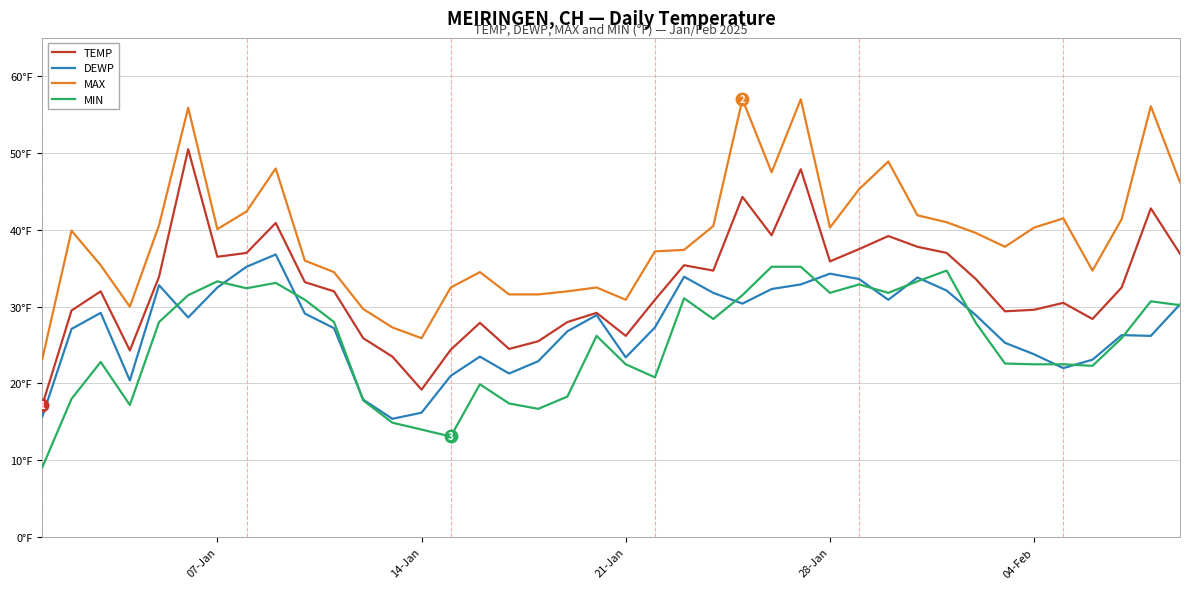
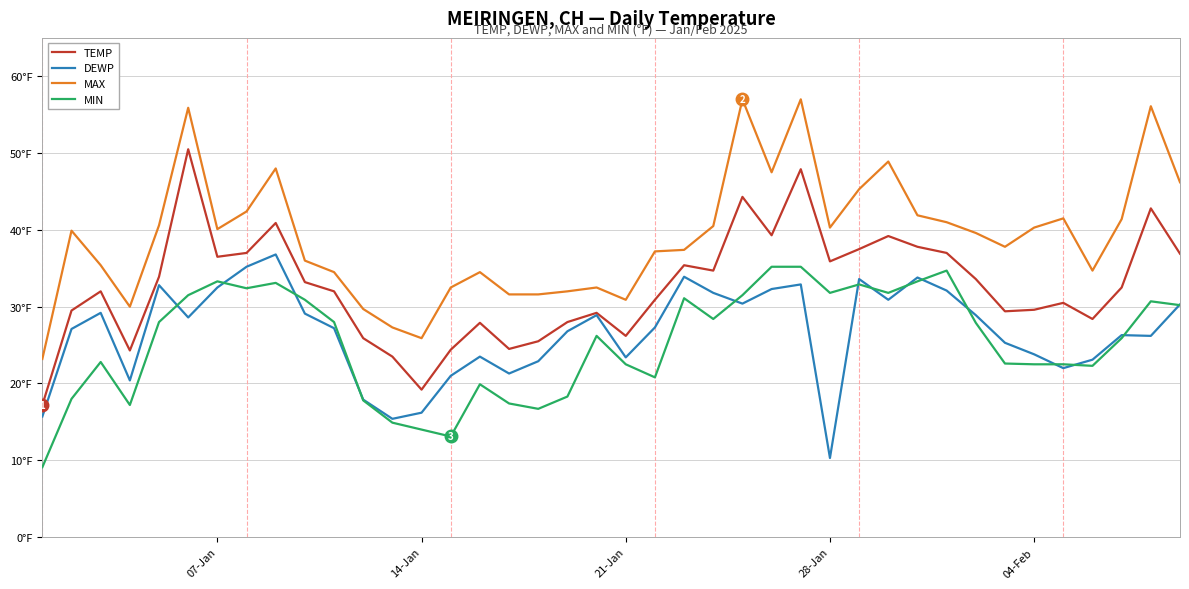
  {
    "DEWP": {
      "07-Jan": "33°F",
      "14-Jan": "16°F",
      "21-Jan": "23°F",
-     "28-Jan": "34°F",
+     "28-Jan": "10°F",
      "04-Feb": "24°F"
    }
  }
